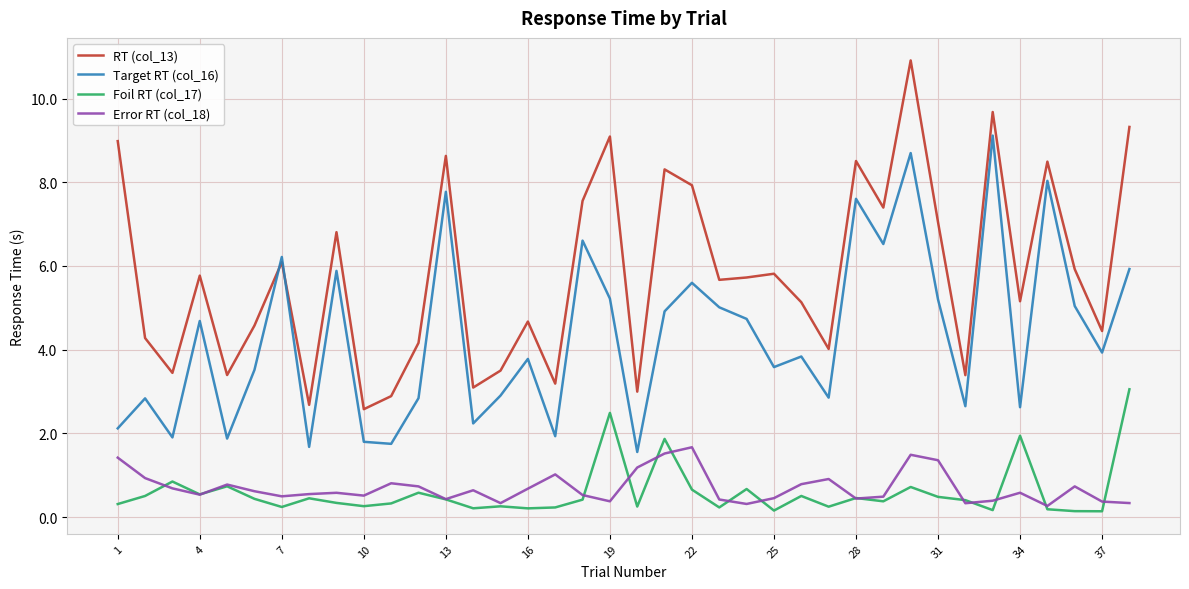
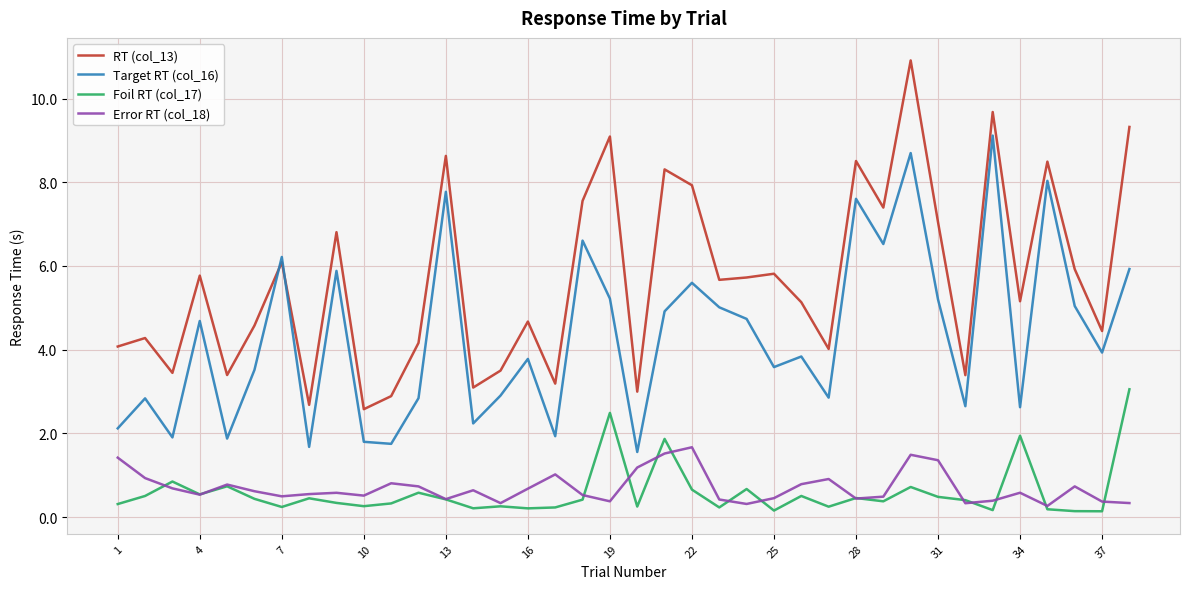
  {
    "RT (col_13)": {
-     "1": 9.0,
+     "1": 4.1,
      "4": 5.8,
      "7": 6.1,
      "10": 2.6,
      "13": 8.6,
      "16": 4.7,
      "19": 9.1,
      "22": 7.9,
      "25": 5.8,
      "28": 8.5,
      "31": 7.0,
      "34": 5.2,
      "37": 4.4
    },
    "Target RT (col_16)": {
      "1": 2.1,
      "4": 4.7,
      "7": 6.2,
      "10": 1.8,
      "13": 7.8,
      "16": 3.8,
      "19": 5.2,
      "22": 5.6,
      "25": 3.6,
      "28": 7.6,
      "31": 5.2,
      "34": 2.6,
      "37": 3.9
    },
    "Foil RT (col_17)": {
      "1": 0.3,
      "7": 0.2,
      "10": 0.3,
      "16": 0.2,
      "19": 2.5,
      "22": 0.7,
      "25": 0.2,
      "31": 0.5,
      "34": 1.9,
      "37": 0.1
    },
    "Error RT (col_18)": {
      "1": 1.4,
      "7": 0.5,
      "10": 0.5,
      "16": 0.7,
      "19": 0.4,
      "22": 1.7,
      "25": 0.5,
      "31": 1.4,
      "34": 0.6,
      "37": 0.4
    }
  }
